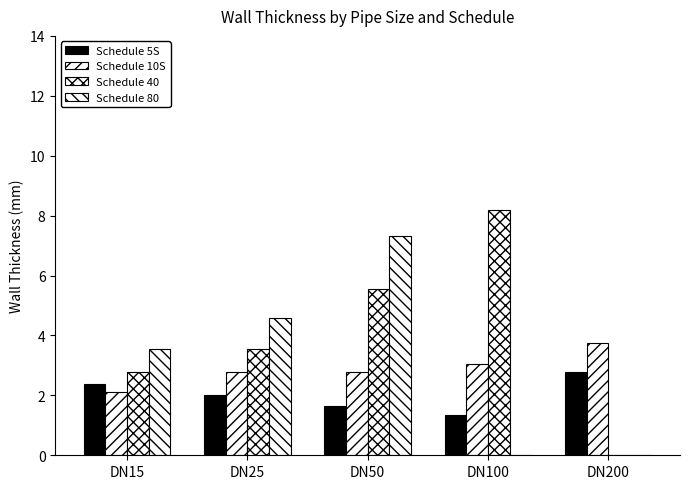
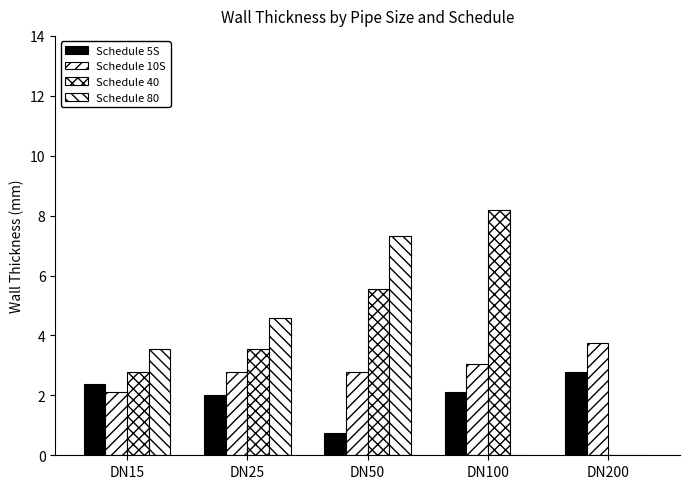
  {
    "Schedule 5S": {
      "DN15": 2.4,
      "DN25": 2.0,
-     "DN50": 1.7,
-     "DN100": 1.4,
+     "DN50": 0.7,
+     "DN100": 2.1,
      "DN200": 2.8
    }
  }
